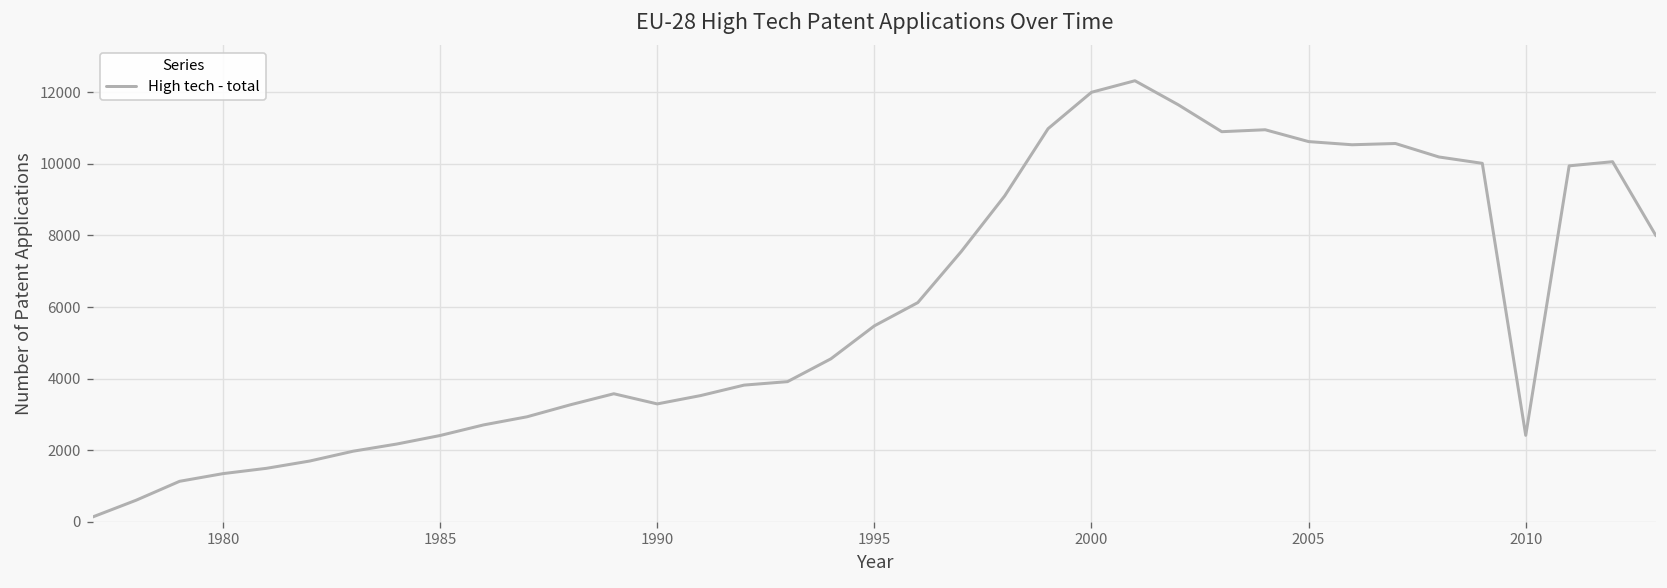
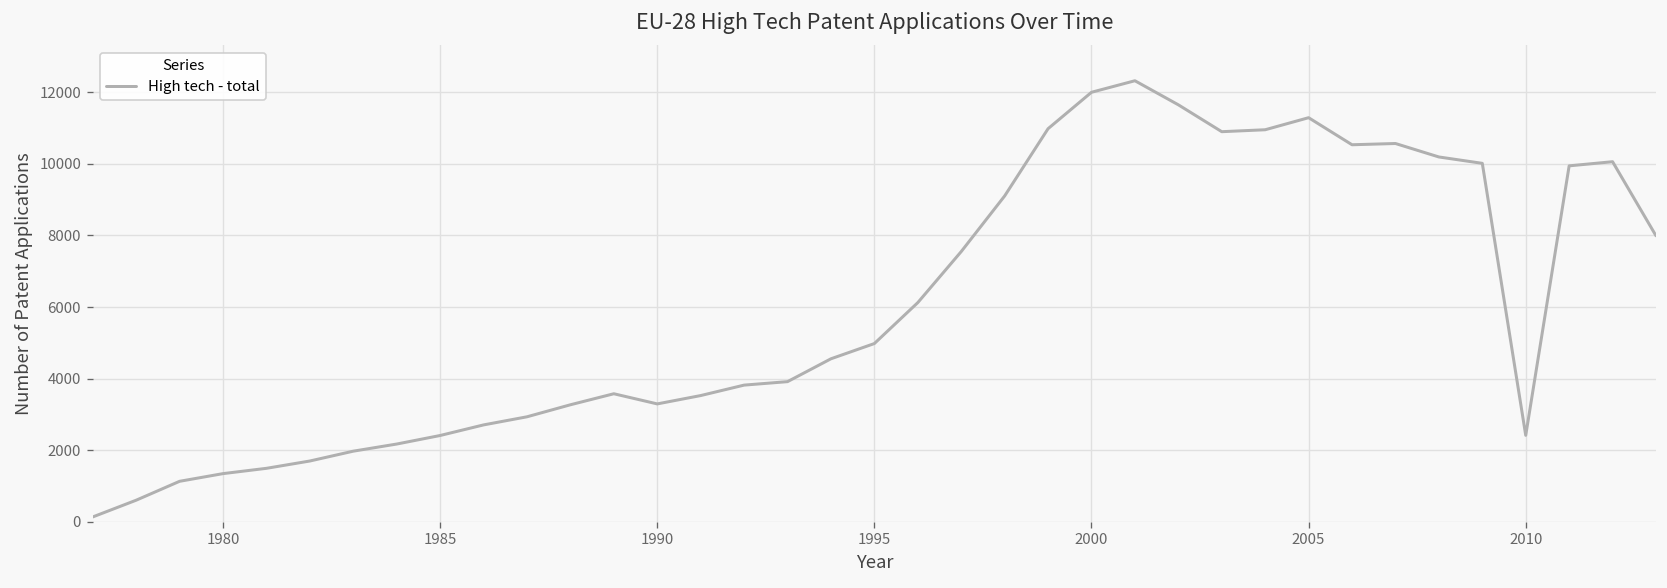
  {
    "1980": 1300,
    "1985": 2400,
    "1990": 3300,
-   "1995": 5500,
+   "1995": 5000,
    "2000": 12000,
-   "2005": 10600,
+   "2005": 11300,
    "2010": 2400
  }
